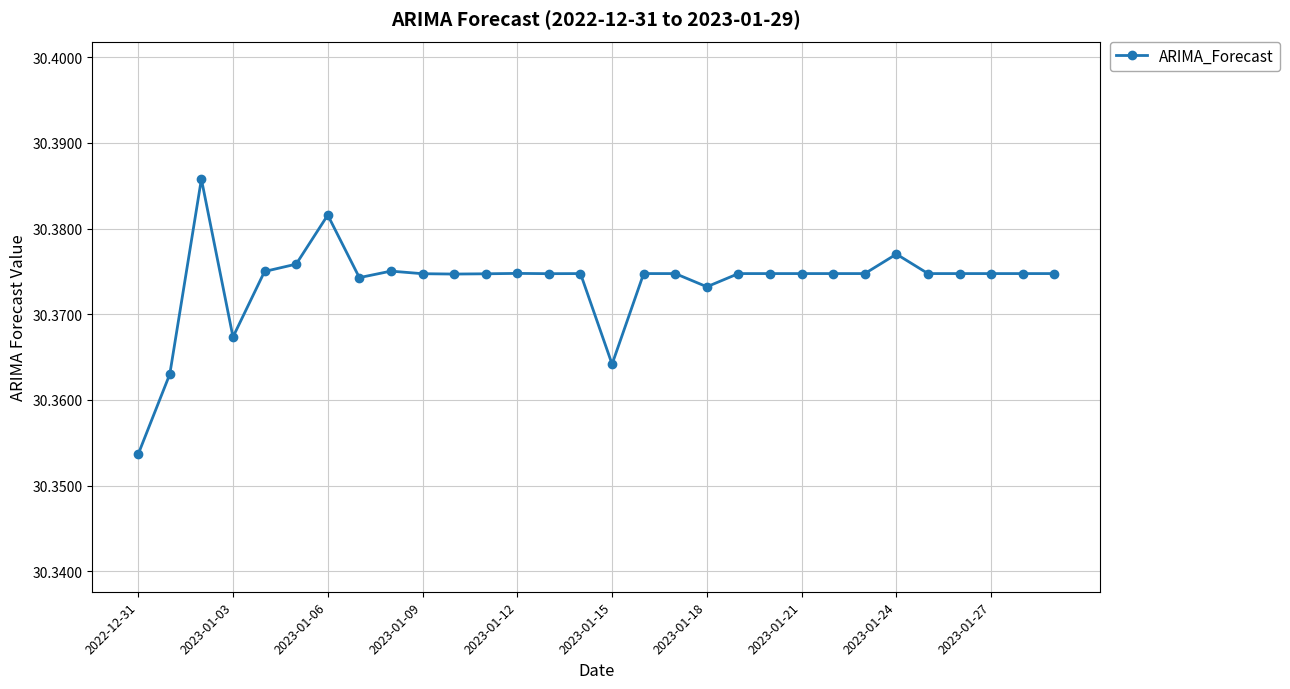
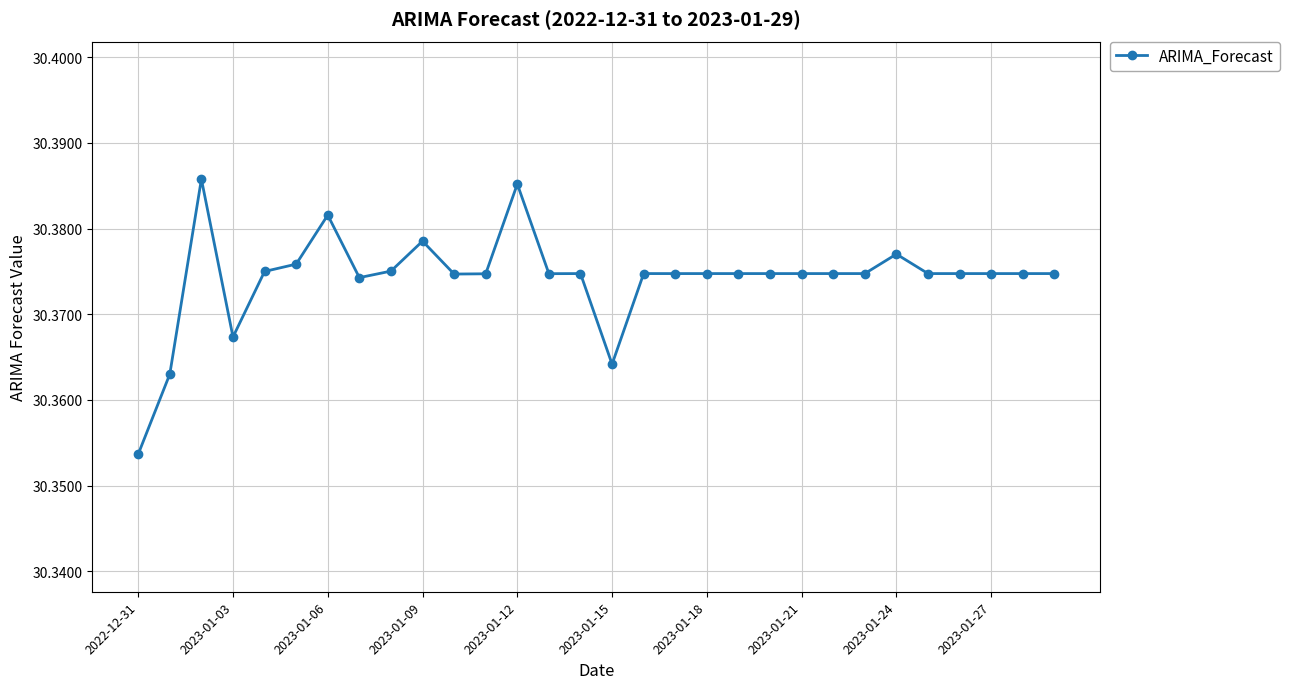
  {
    "2022-12-31": 30.354,
    "2023-01-03": 30.367,
    "2023-01-06": 30.382,
-   "2023-01-09": 30.375,
-   "2023-01-12": 30.375,
+   "2023-01-09": 30.379,
+   "2023-01-12": 30.385,
    "2023-01-15": 30.364,
-   "2023-01-18": 30.373,
+   "2023-01-18": 30.375,
    "2023-01-21": 30.375,
    "2023-01-24": 30.377,
    "2023-01-27": 30.375
  }
